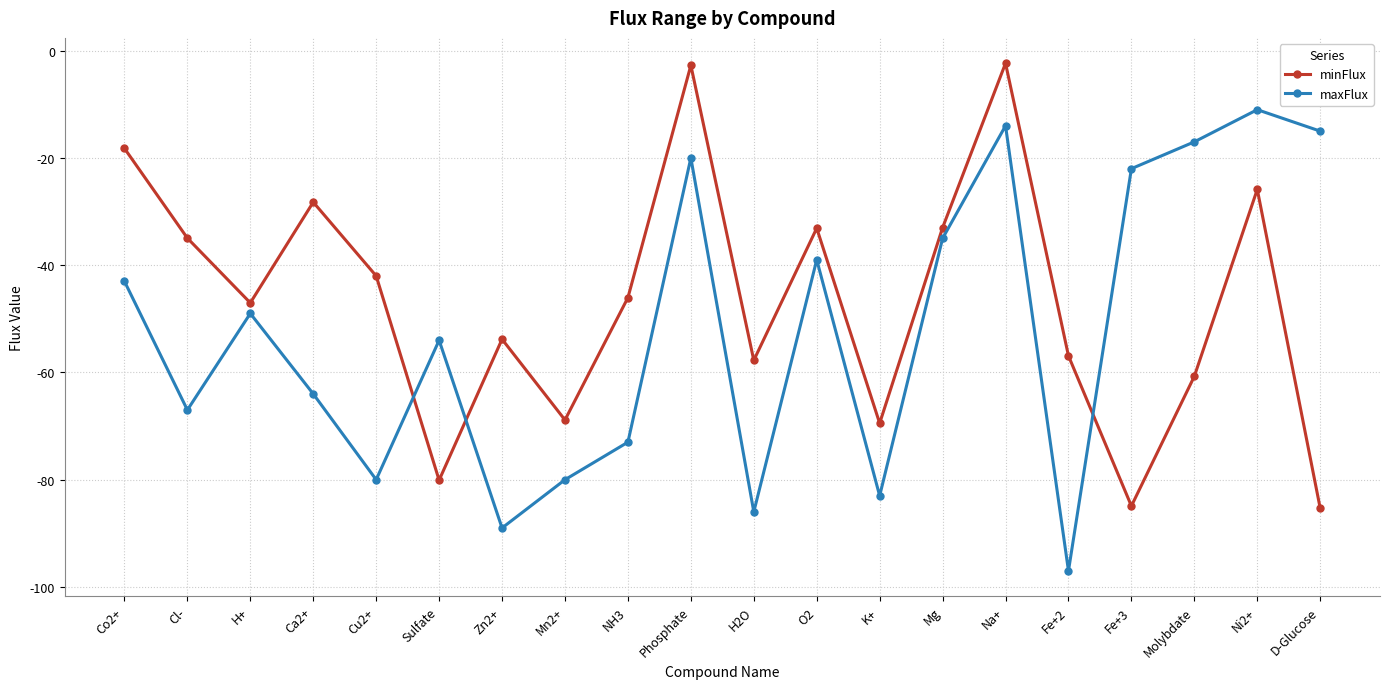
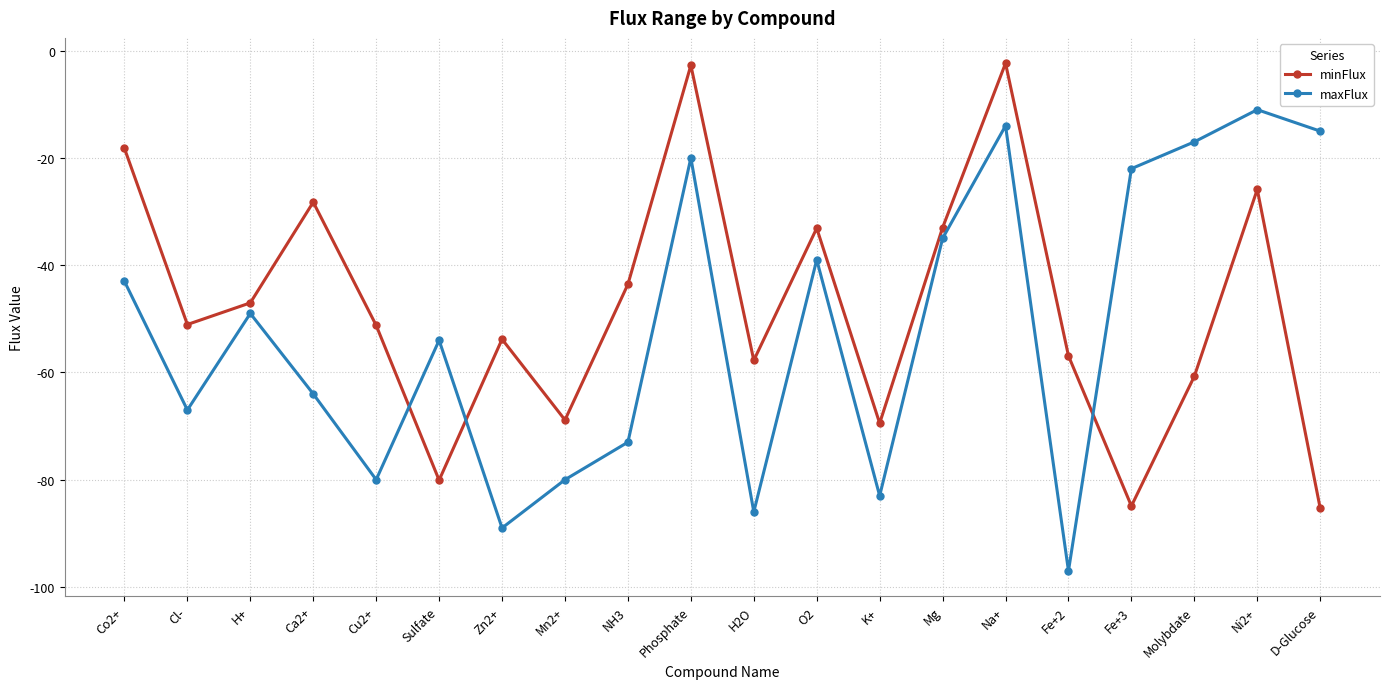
  {
    "minFlux": {
      "Co2+": -18,
-     "Cl-": -35,
+     "Cl-": -51,
      "H+": -47,
      "Ca2+": -28,
-     "Cu2+": -42,
+     "Cu2+": -51,
      "Sulfate": -80,
      "Zn2+": -54,
      "Mn2+": -69,
-     "NH3": -46,
+     "NH3": -44,
      "Phosphate": -3,
      "H2O": -58,
      "O2": -33,
      "K+": -69,
      "Mg": -33,
      "Na+": -2,
      "Fe+2": -57,
      "Fe+3": -85,
      "Molybdate": -61,
      "Ni2+": -26,
      "D-Glucose": -85
    },
    "maxFlux": {
      "Co2+": -43,
      "Cl-": -67,
      "H+": -49,
      "Ca2+": -64,
      "Cu2+": -80,
      "Sulfate": -54,
      "Zn2+": -89,
      "Mn2+": -80,
      "NH3": -73,
      "Phosphate": -20,
      "H2O": -86,
      "O2": -39,
      "K+": -83,
      "Mg": -35,
      "Na+": -14,
      "Fe+2": -97,
      "Fe+3": -22,
      "Molybdate": -17,
      "Ni2+": -11,
      "D-Glucose": -15
    }
  }
